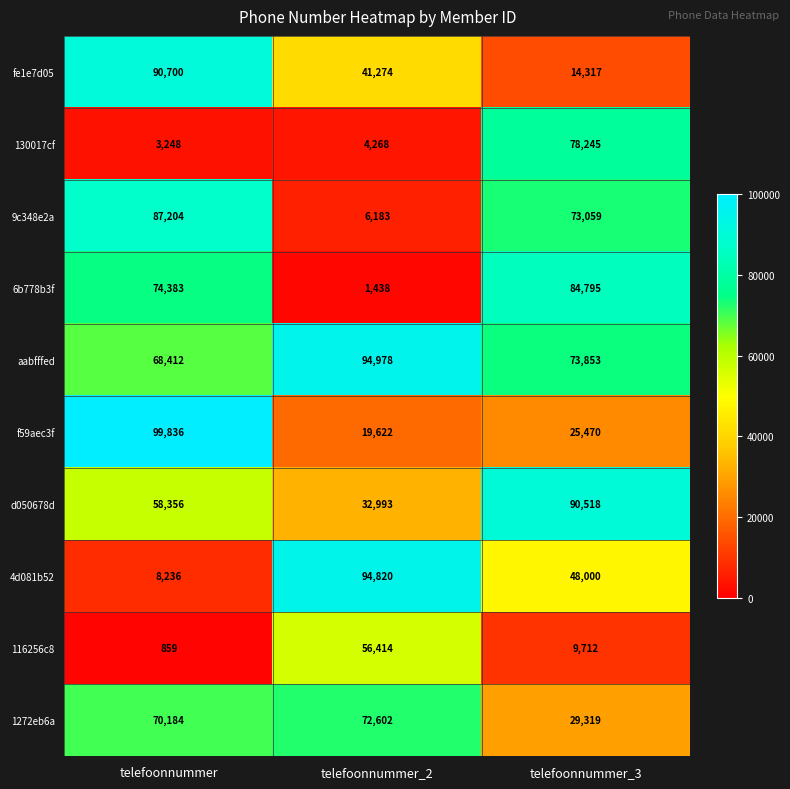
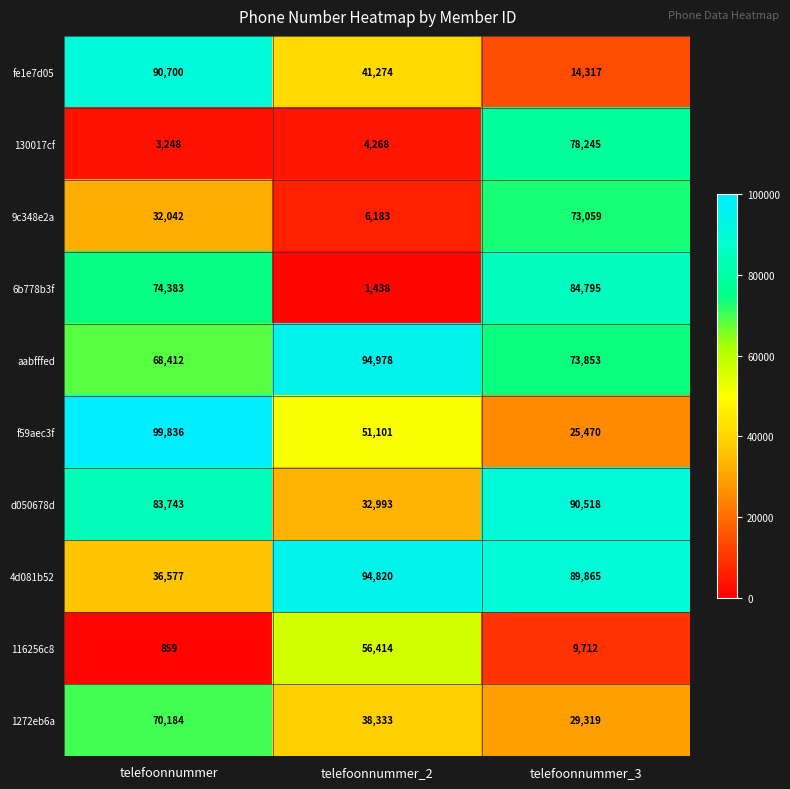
  {
    "fe1e7d05": {
      "telefoonnummer": "90,700",
      "telefoonnummer_2": "41,274",
      "telefoonnummer_3": "14,317"
    },
    "130017cf": {
      "telefoonnummer": "3,248",
      "telefoonnummer_2": "4,268",
      "telefoonnummer_3": "78,245"
    },
    "9c348e2a": {
-     "telefoonnummer": "87,204",
+     "telefoonnummer": "32,042",
      "telefoonnummer_2": "6,183",
      "telefoonnummer_3": "73,059"
    },
    "6b778b3f": {
      "telefoonnummer": "74,383",
      "telefoonnummer_2": "1,438",
      "telefoonnummer_3": "84,795"
    },
    "aabfffed": {
      "telefoonnummer": "68,412",
      "telefoonnummer_2": "94,978",
      "telefoonnummer_3": "73,853"
    },
    "f59aec3f": {
      "telefoonnummer": "99,836",
-     "telefoonnummer_2": "19,622",
+     "telefoonnummer_2": "51,101",
      "telefoonnummer_3": "25,470"
    },
    "d050678d": {
-     "telefoonnummer": "58,356",
+     "telefoonnummer": "83,743",
      "telefoonnummer_2": "32,993",
      "telefoonnummer_3": "90,518"
    },
    "4d081b52": {
-     "telefoonnummer": "8,236",
+     "telefoonnummer": "36,577",
      "telefoonnummer_2": "94,820",
-     "telefoonnummer_3": "48,000"
+     "telefoonnummer_3": "89,865"
    },
    "116256c8": {
      "telefoonnummer": "859",
      "telefoonnummer_2": "56,414",
      "telefoonnummer_3": "9,712"
    },
    "1272eb6a": {
      "telefoonnummer": "70,184",
-     "telefoonnummer_2": "72,602",
+     "telefoonnummer_2": "38,333",
      "telefoonnummer_3": "29,319"
    }
  }
